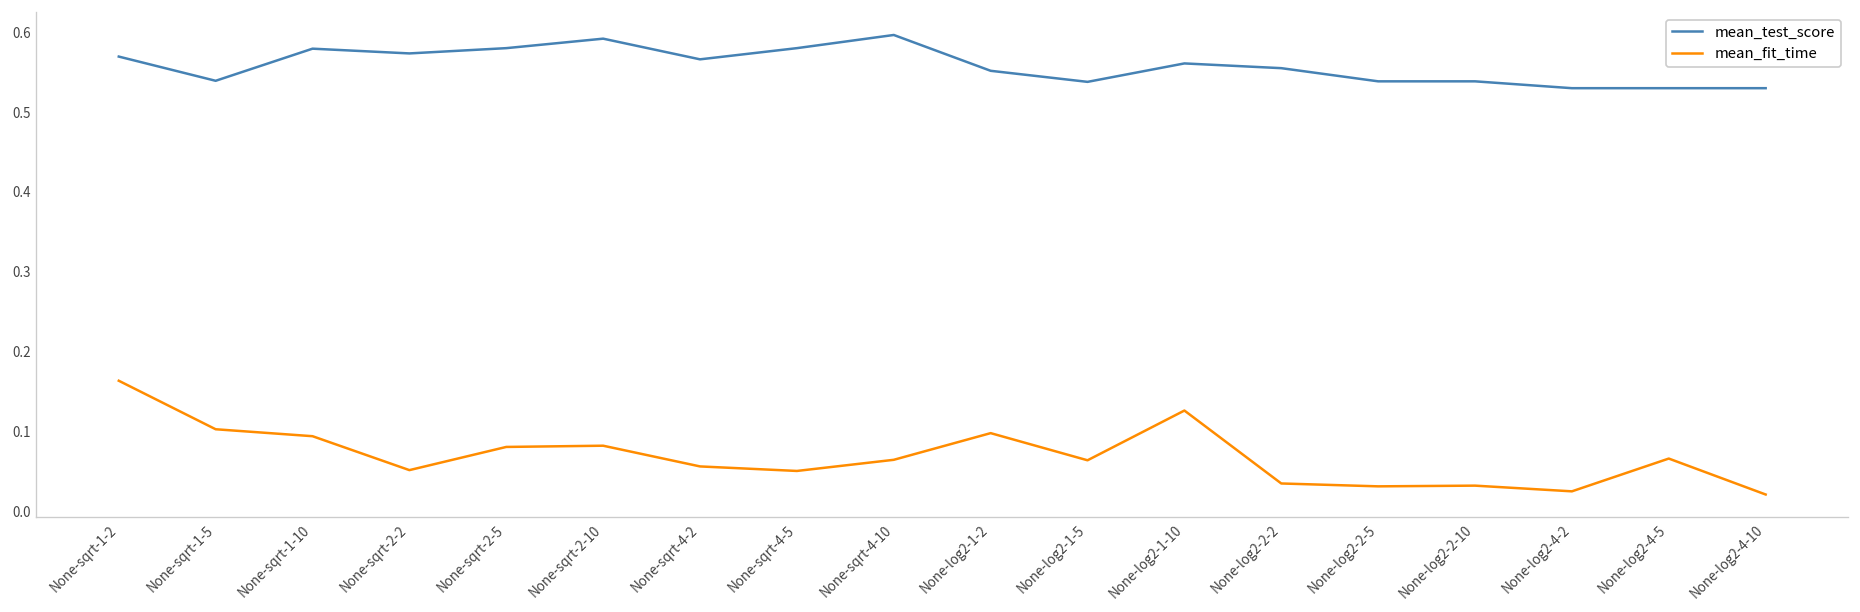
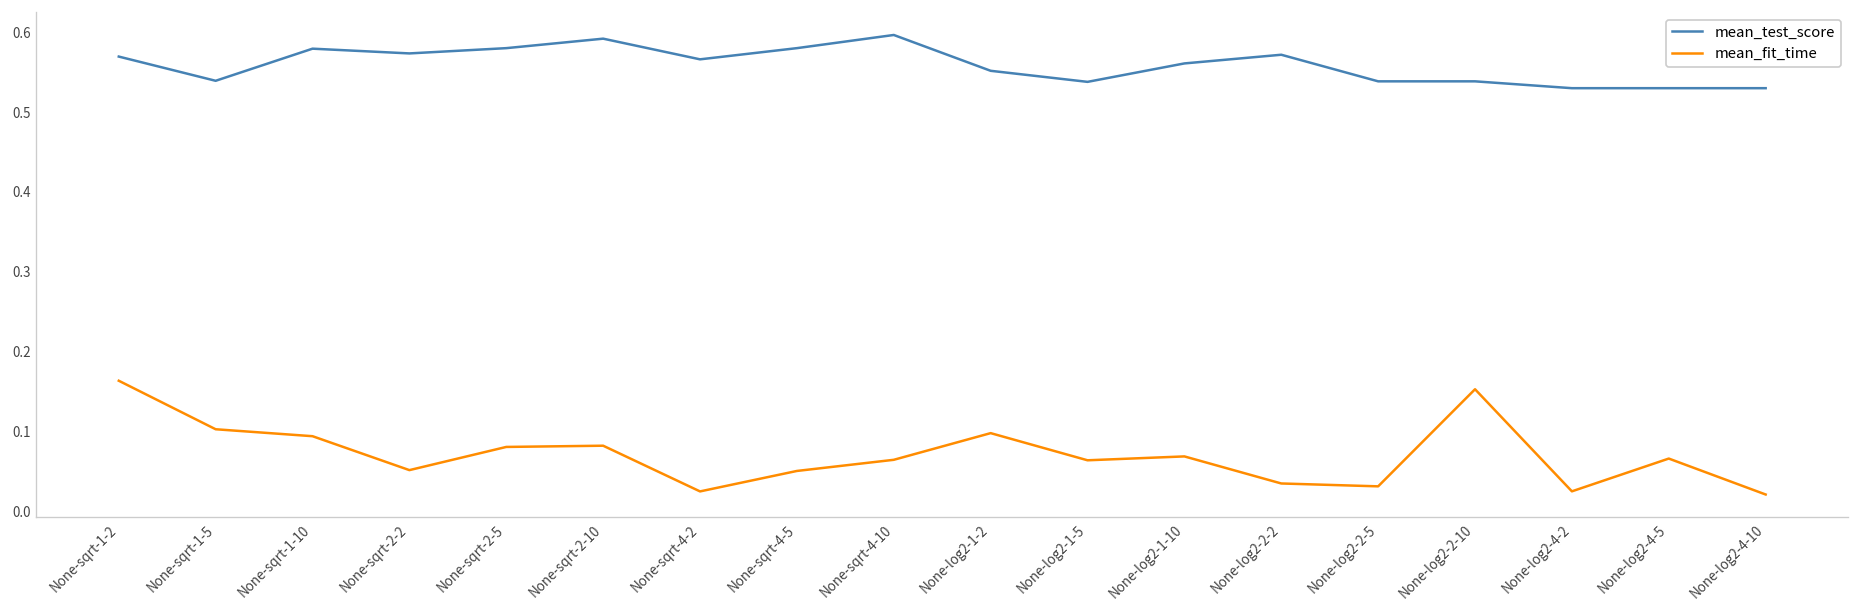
  {
    "mean_test_score": {
      "None-sqrt-1-2": 0.57,
      "None-sqrt-1-5": 0.54,
      "None-sqrt-1-10": 0.58,
      "None-sqrt-2-2": 0.57,
      "None-sqrt-2-5": 0.58,
      "None-sqrt-2-10": 0.59,
      "None-sqrt-4-2": 0.57,
      "None-sqrt-4-5": 0.58,
      "None-sqrt-4-10": 0.60,
      "None-log2-1-2": 0.55,
      "None-log2-1-5": 0.54,
      "None-log2-1-10": 0.56,
-     "None-log2-2-2": 0.56,
+     "None-log2-2-2": 0.57,
      "None-log2-2-5": 0.54,
      "None-log2-2-10": 0.54,
      "None-log2-4-2": 0.53,
      "None-log2-4-5": 0.53,
      "None-log2-4-10": 0.53
    },
    "mean_fit_time": {
      "None-sqrt-1-2": 0.16,
      "None-sqrt-1-5": 0.10,
      "None-sqrt-1-10": 0.09,
      "None-sqrt-2-2": 0.05,
      "None-sqrt-2-5": 0.08,
      "None-sqrt-2-10": 0.08,
-     "None-sqrt-4-2": 0.06,
+     "None-sqrt-4-2": 0.02,
      "None-sqrt-4-5": 0.05,
      "None-sqrt-4-10": 0.06,
      "None-log2-1-2": 0.10,
      "None-log2-1-5": 0.06,
-     "None-log2-1-10": 0.13,
+     "None-log2-1-10": 0.07,
      "None-log2-2-2": 0.03,
      "None-log2-2-5": 0.03,
-     "None-log2-2-10": 0.03,
+     "None-log2-2-10": 0.15,
      "None-log2-4-2": 0.02,
      "None-log2-4-5": 0.07,
      "None-log2-4-10": 0.02
    }
  }
